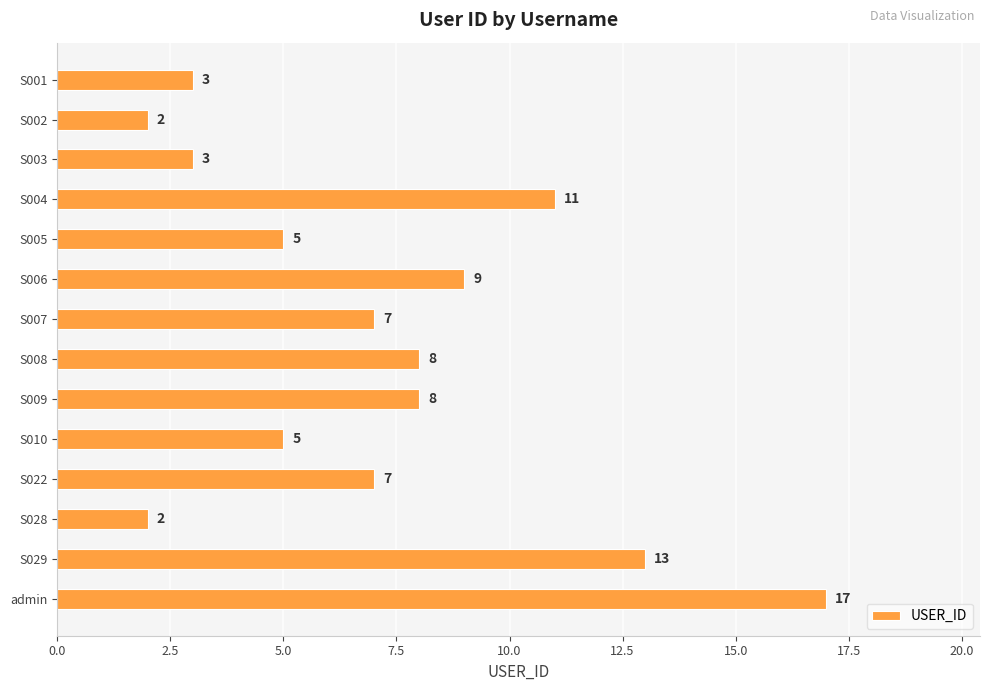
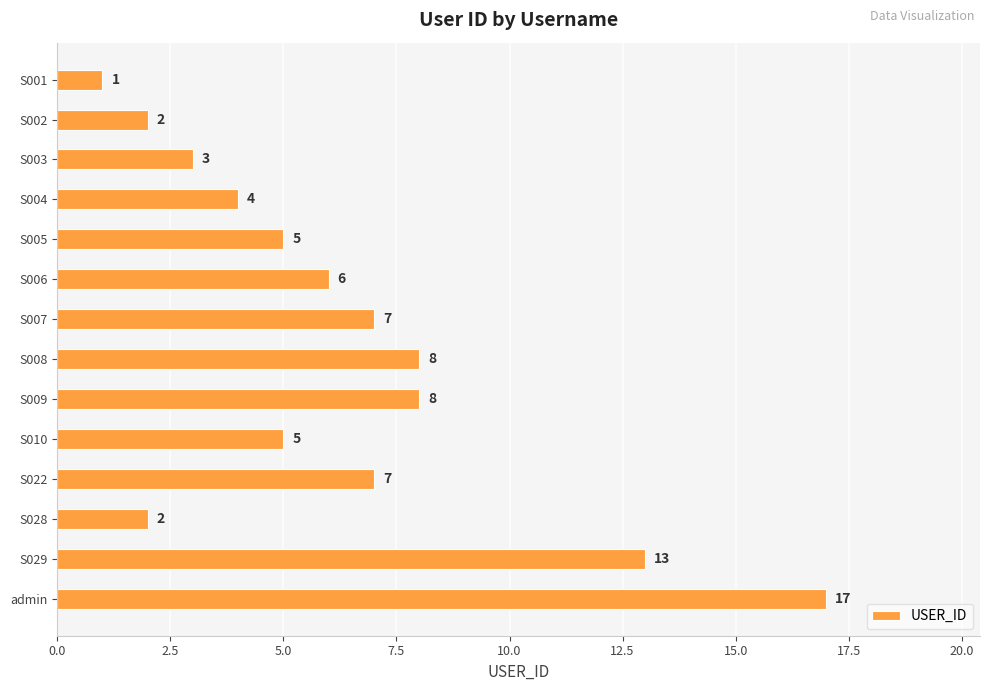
  {
-   "S001": 3,
+   "S001": 1,
    "S002": 2,
    "S003": 3,
-   "S004": 11,
+   "S004": 4,
    "S005": 5,
-   "S006": 9,
+   "S006": 6,
    "S007": 7,
    "S008": 8,
    "S009": 8,
    "S010": 5,
    "S022": 7,
    "S028": 2,
    "S029": 13,
    "admin": 17
  }
